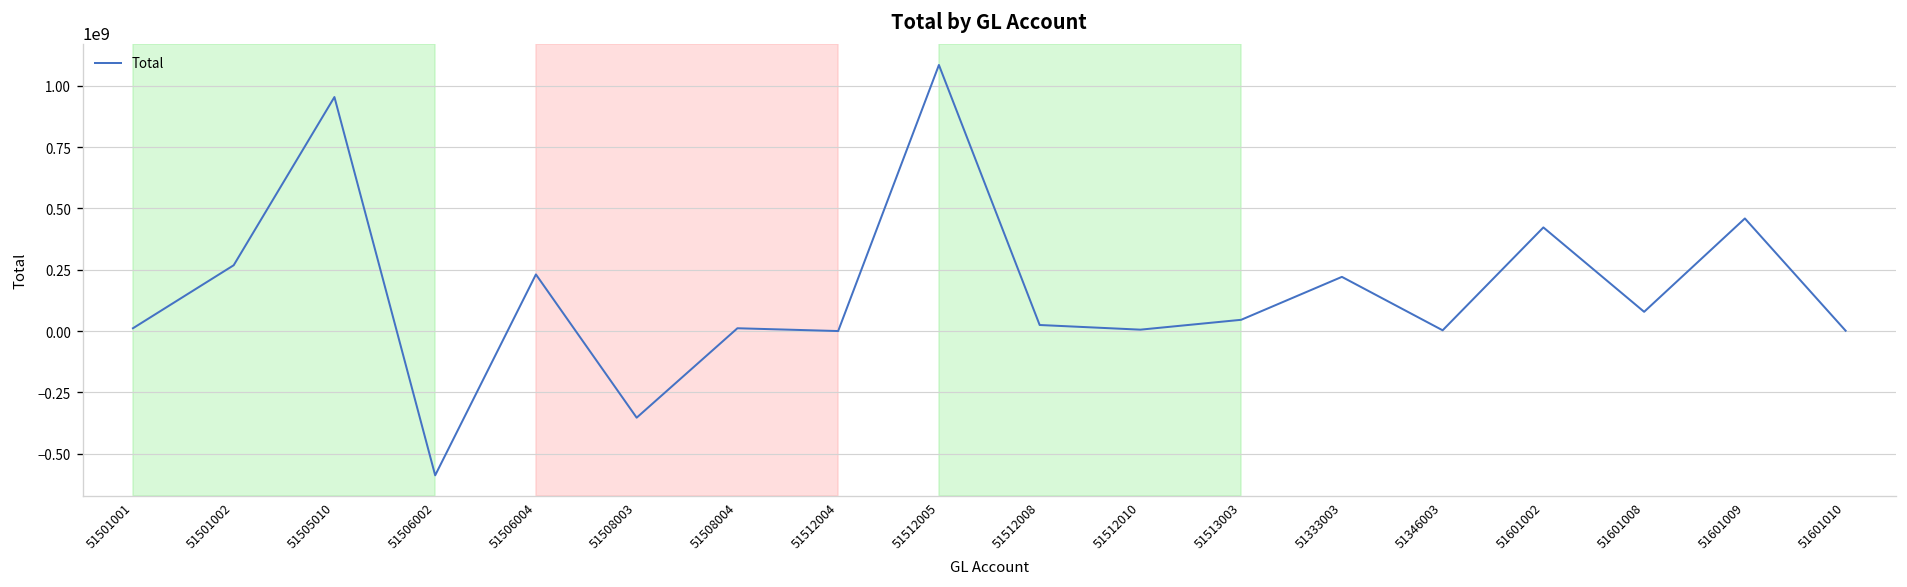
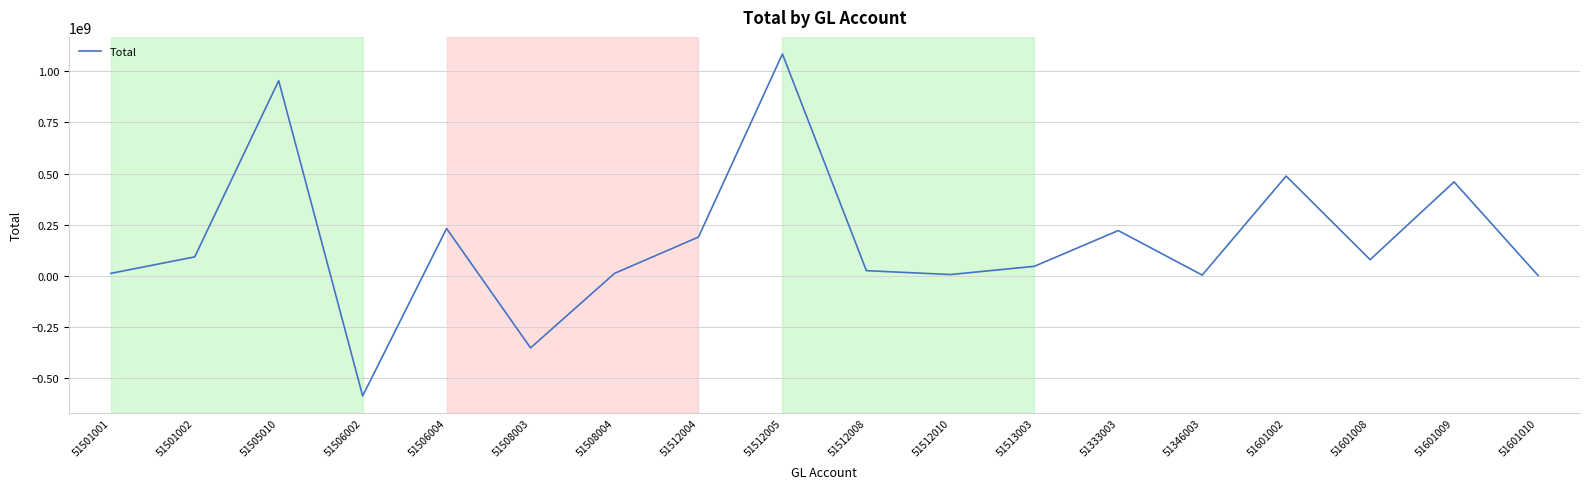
  {
    "51501001": 10000000,
-   "51501002": 270000000,
+   "51501002": 90000000,
    "51505010": 950000000,
    "51506002": -590000000,
    "51506004": 230000000,
    "51508003": -350000000,
    "51508004": 10000000,
-   "51512004": 0,
+   "51512004": 190000000,
    "51512005": 1080000000,
    "51512008": 20000000,
    "51512010": 10000000,
    "51513003": 50000000,
    "51333003": 220000000,
    "51346003": 0,
-   "51601002": 420000000,
+   "51601002": 490000000,
    "51601008": 80000000,
    "51601009": 460000000,
    "51601010": 0
  }
